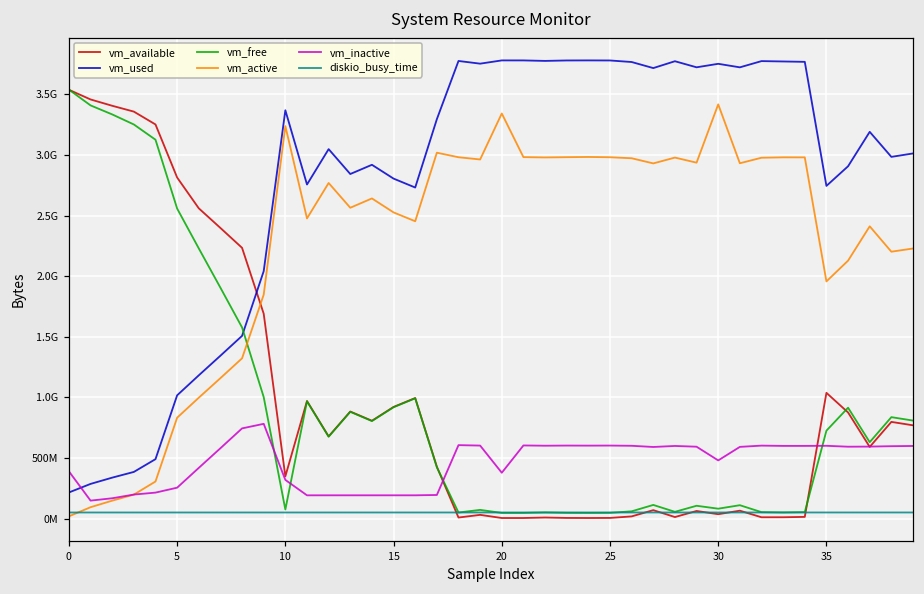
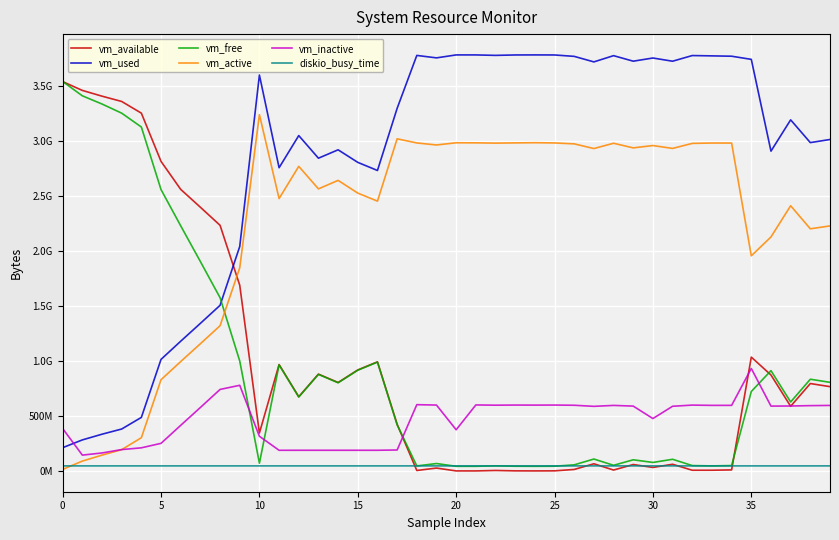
  {
    "vm_available": {
      "5": 2810000000,
      "10": 350000000,
      "20": 0,
      "25": 0,
      "35": 1040000000
    },
    "vm_used": {
      "0": 220000000,
      "5": 1020000000,
-     "10": 3370000000,
+     "10": 3600000000,
      "15": 2800000000,
      "20": 3780000000,
      "25": 3780000000,
      "30": 3750000000,
-     "35": 2740000000
+     "35": 3740000000
    },
    "vm_free": {
      "5": 2560000000,
      "10": 70000000,
      "30": 80000000,
      "35": 720000000
    },
    "vm_active": {
      "0": 20000000,
      "5": 830000000,
      "10": 3240000000,
      "15": 2530000000,
-     "20": 3340000000,
+     "20": 2980000000,
      "25": 2980000000,
-     "30": 3420000000,
+     "30": 2960000000,
      "35": 1960000000
    },
    "vm_inactive": {
      "0": 390000000,
      "5": 250000000,
      "10": 320000000,
      "15": 190000000,
      "20": 380000000,
      "25": 600000000,
      "30": 480000000,
-     "35": 600000000
+     "35": 930000000
    },
    "diskio_busy_time": {
      "0": 50000000,
      "5": 50000000,
      "10": 50000000,
      "15": 50000000,
      "35": 50000000
    }
  }
